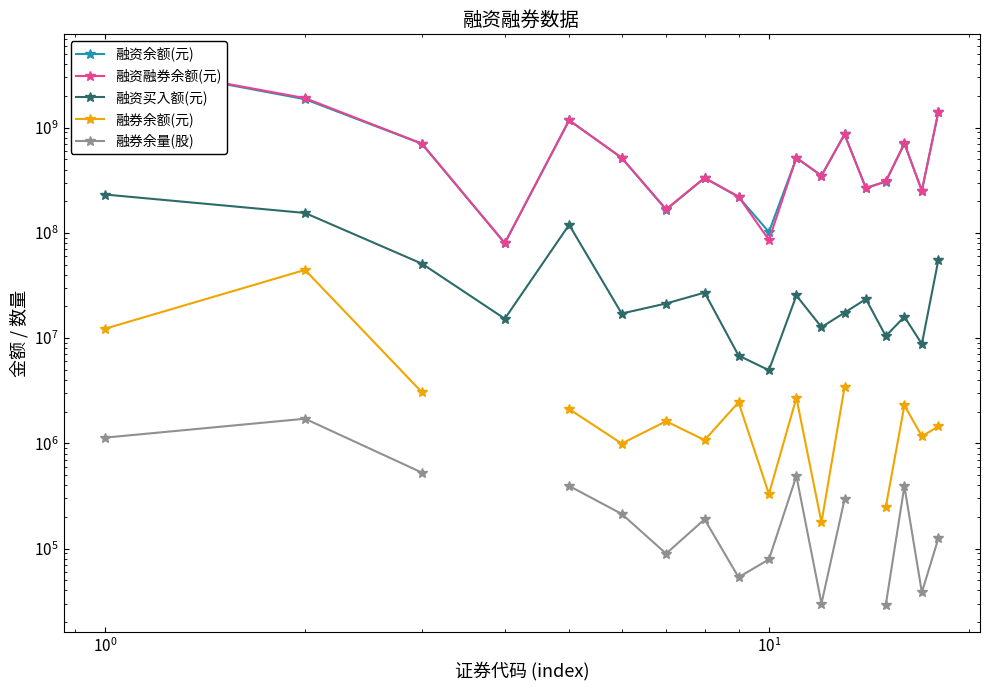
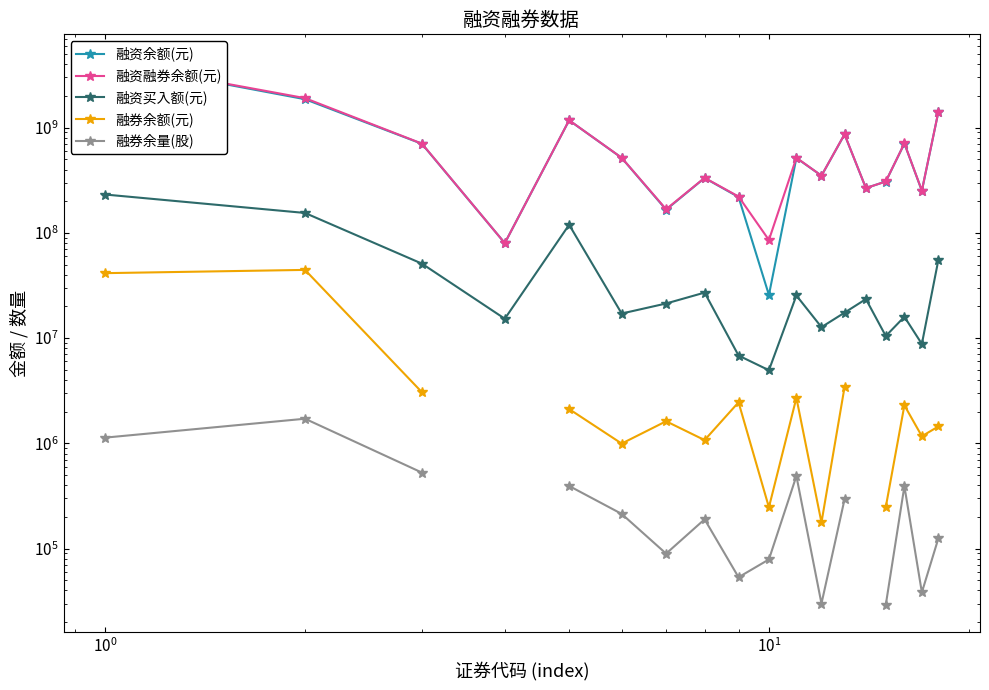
  {
    "融资余额(元)": {
-     "10^1": 100000000
+     "10^1": 26000000
    },
    "融资融券余额(元)": {
      "10^1": 90000000
    },
    "融资买入额(元)": {
      "10^0": 230000000,
      "10^1": 5000000
    },
    "融券余额(元)": {
-     "10^0": 12000000,
-     "10^1": 330000
+     "10^0": 41000000,
+     "10^1": 250000
    },
    "融券余量(股)": {
      "10^0": 1100000,
      "10^1": 80000
    }
  }
